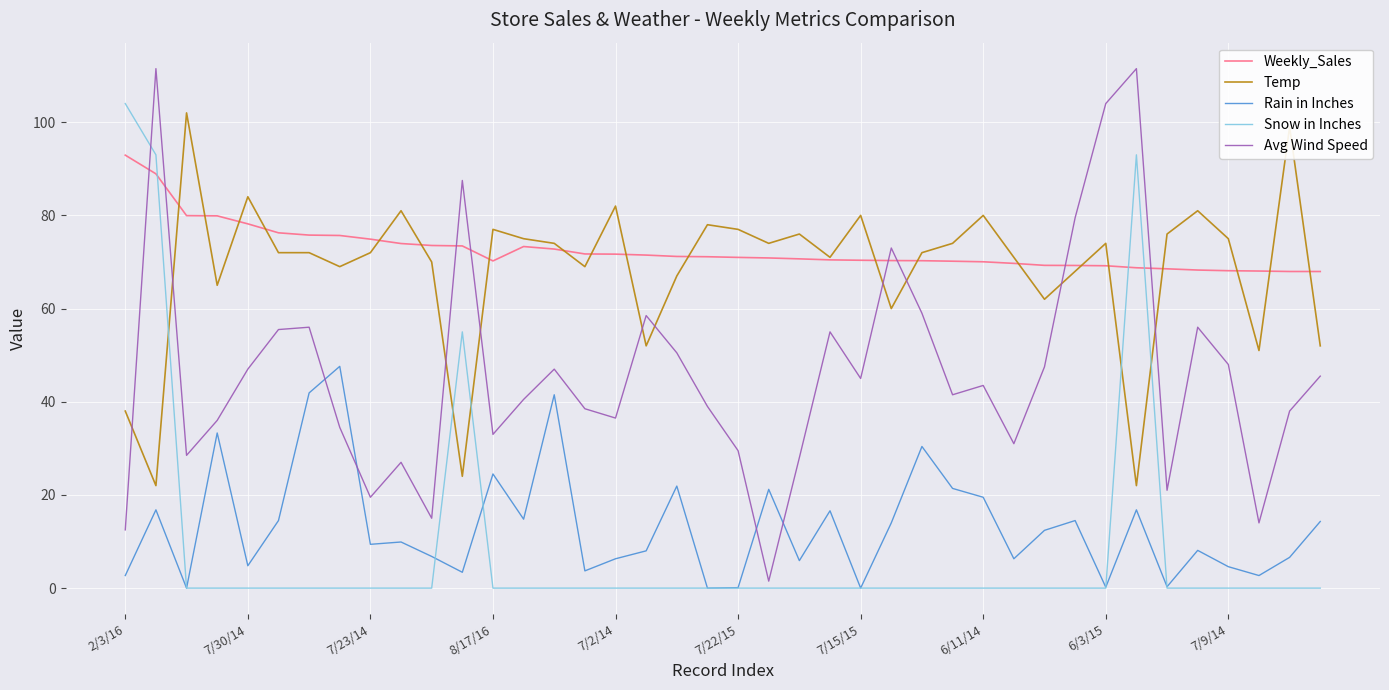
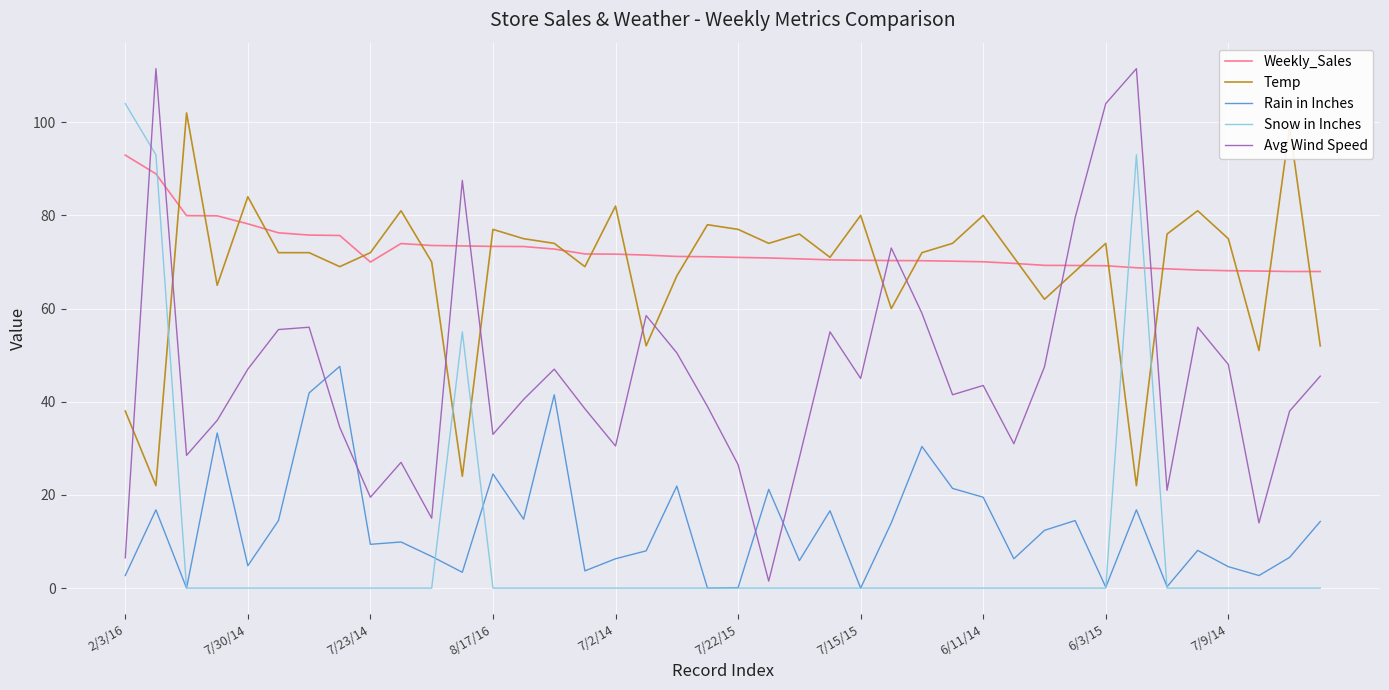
  {
    "Weekly_Sales": {
      "2/3/16": 93,
      "7/30/14": 78,
-     "7/23/14": 75,
-     "8/17/16": 70,
+     "7/23/14": 70,
+     "8/17/16": 73,
      "7/2/14": 72,
      "7/22/15": 71,
      "7/15/15": 70,
      "6/11/14": 70,
      "6/3/15": 69,
      "7/9/14": 68
    },
    "Temp": {
      "2/3/16": 38,
      "7/30/14": 84,
      "7/23/14": 72,
      "8/17/16": 77,
      "7/2/14": 82,
      "7/22/15": 77,
      "7/15/15": 80,
      "6/11/14": 80,
      "6/3/15": 74,
      "7/9/14": 75
    },
    "Rain in Inches": {
      "2/3/16": 3,
      "7/30/14": 5,
      "7/23/14": 9,
      "8/17/16": 25,
      "7/2/14": 6,
      "6/11/14": 20,
      "7/9/14": 5
    },
    "Snow in Inches": {
      "2/3/16": 104,
      "7/30/14": 0,
      "7/23/14": 0,
      "8/17/16": 0,
      "7/2/14": 0,
      "6/11/14": 0,
      "7/9/14": 0
    },
    "Avg Wind Speed": {
-     "2/3/16": 13,
+     "2/3/16": 7,
      "7/30/14": 47,
      "7/23/14": 20,
      "8/17/16": 33,
-     "7/2/14": 37,
-     "7/22/15": 30,
+     "7/2/14": 31,
+     "7/22/15": 27,
      "7/15/15": 45,
      "6/11/14": 44,
      "6/3/15": 104,
      "7/9/14": 48
    }
  }
